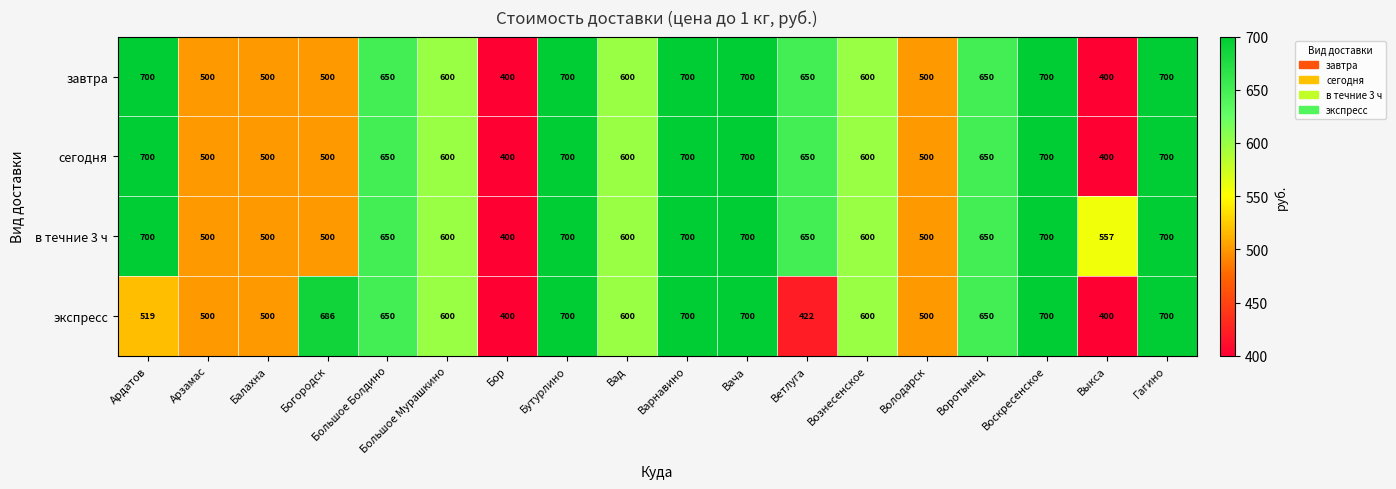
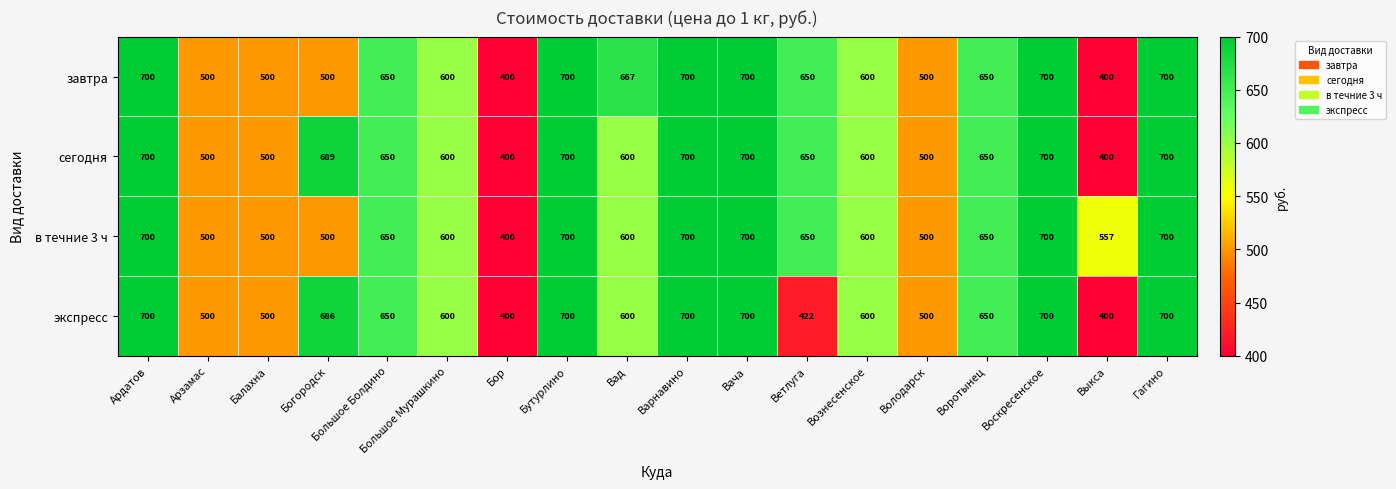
  {
    "завтра": {
      "Ардатов": 700,
      "Арзамас": 500,
      "Балахна": 500,
      "Богородск": 500,
      "Большое Болдино": 650,
      "Большое Мурашкино": 600,
      "Бор": 400,
      "Бутурлино": 700,
-     "Вад": 600,
+     "Вад": 667,
      "Варнавино": 700,
      "Вача": 700,
      "Ветлуга": 650,
      "Вознесенское": 600,
      "Володарск": 500,
      "Воротынец": 650,
      "Воскресенское": 700,
      "Выкса": 400,
      "Гагино": 700
    },
    "сегодня": {
      "Ардатов": 700,
      "Арзамас": 500,
      "Балахна": 500,
-     "Богородск": 500,
+     "Богородск": 689,
      "Большое Болдино": 650,
      "Большое Мурашкино": 600,
      "Бор": 400,
      "Бутурлино": 700,
      "Вад": 600,
      "Варнавино": 700,
      "Вача": 700,
      "Ветлуга": 650,
      "Вознесенское": 600,
      "Володарск": 500,
      "Воротынец": 650,
      "Воскресенское": 700,
      "Выкса": 400,
      "Гагино": 700
    },
    "в течние 3 ч": {
      "Ардатов": 700,
      "Арзамас": 500,
      "Балахна": 500,
      "Богородск": 500,
      "Большое Болдино": 650,
      "Большое Мурашкино": 600,
      "Бор": 400,
      "Бутурлино": 700,
      "Вад": 600,
      "Варнавино": 700,
      "Вача": 700,
      "Ветлуга": 650,
      "Вознесенское": 600,
      "Володарск": 500,
      "Воротынец": 650,
      "Воскресенское": 700,
      "Выкса": 557,
      "Гагино": 700
    },
    "экспресс": {
-     "Ардатов": 519,
+     "Ардатов": 700,
      "Арзамас": 500,
      "Балахна": 500,
      "Богородск": 686,
      "Большое Болдино": 650,
      "Большое Мурашкино": 600,
      "Бор": 400,
      "Бутурлино": 700,
      "Вад": 600,
      "Варнавино": 700,
      "Вача": 700,
      "Ветлуга": 422,
      "Вознесенское": 600,
      "Володарск": 500,
      "Воротынец": 650,
      "Воскресенское": 700,
      "Выкса": 400,
      "Гагино": 700
    }
  }
